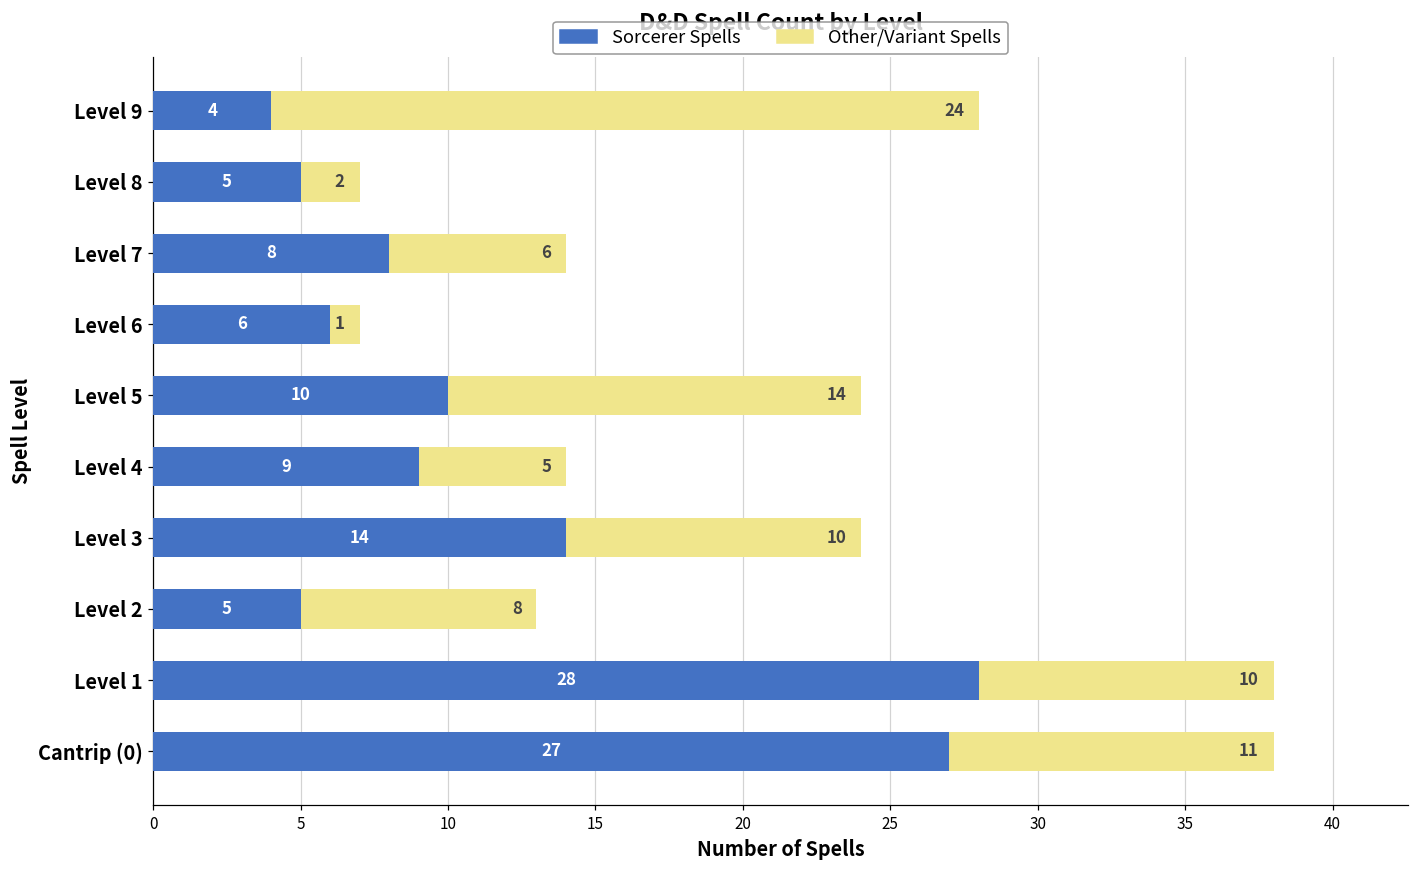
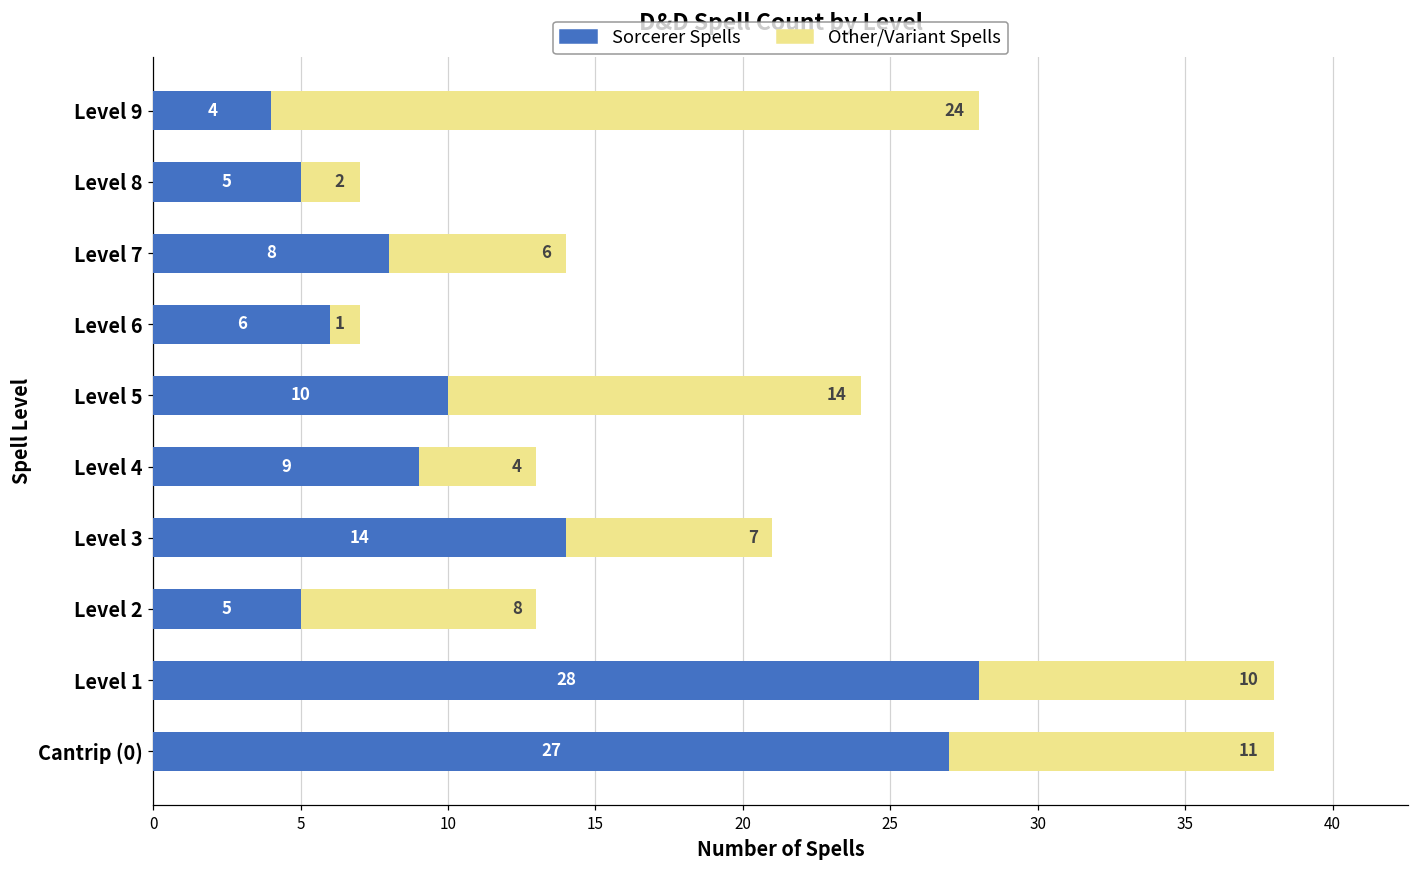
  {
    "Sorcerer Spells": {
      "Level 9": 4,
      "Level 8": 5,
      "Level 7": 8,
      "Level 6": 6,
      "Level 5": 10,
      "Level 4": 9,
      "Level 3": 14,
      "Level 2": 5,
      "Level 1": 28,
      "Cantrip (0)": 27
    },
    "Other/Variant Spells": {
      "Level 9": 24,
      "Level 8": 2,
      "Level 7": 6,
      "Level 6": 1,
      "Level 5": 14,
-     "Level 4": 5,
-     "Level 3": 10,
+     "Level 4": 4,
+     "Level 3": 7,
      "Level 2": 8,
      "Level 1": 10,
      "Cantrip (0)": 11
    }
  }
